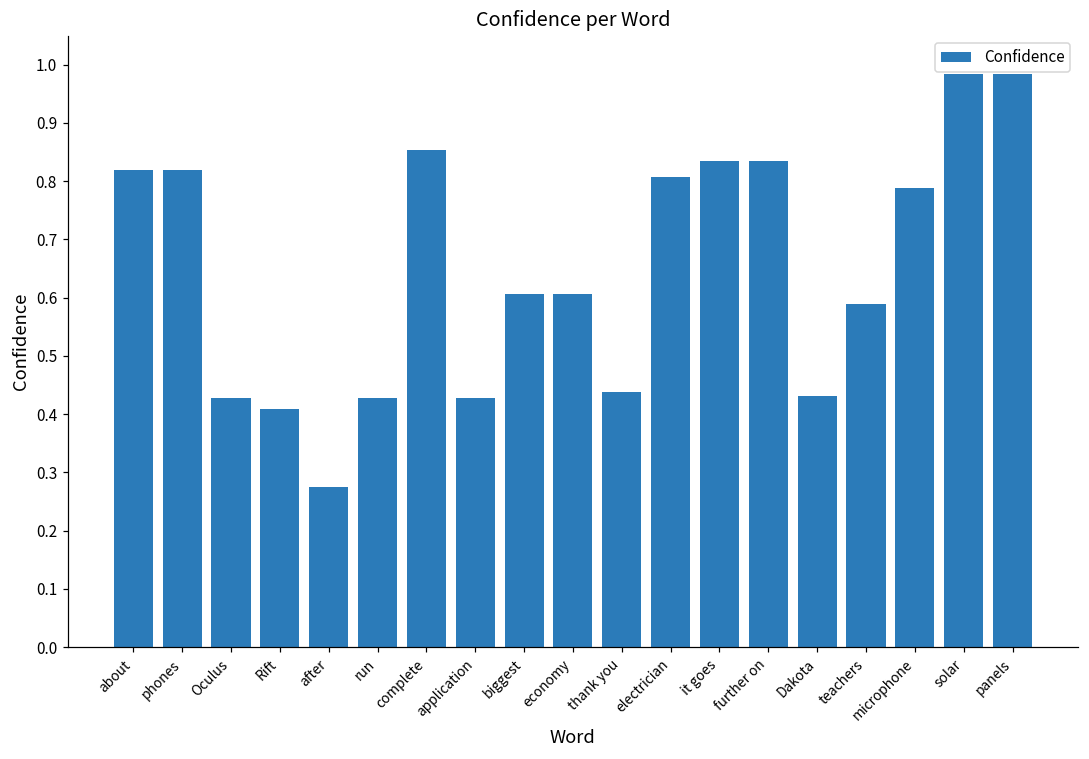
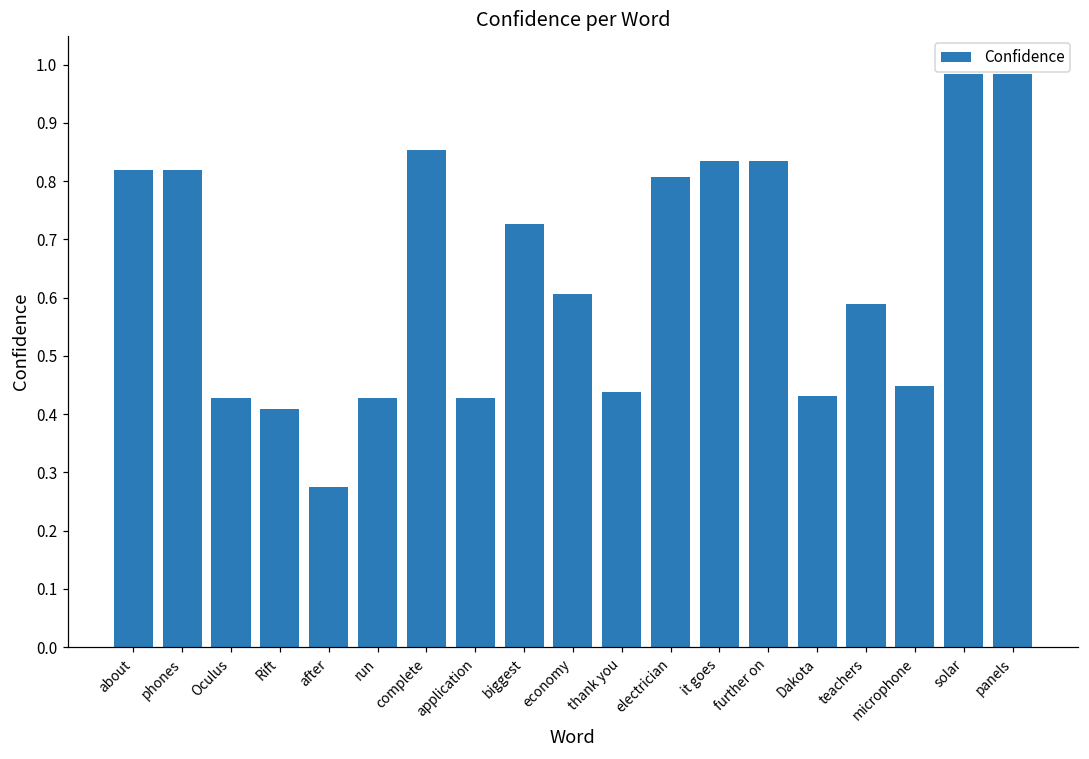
  {
    "about": 0.82,
    "phones": 0.82,
    "Oculus": 0.43,
    "Rift": 0.41,
    "after": 0.28,
    "run": 0.43,
    "complete": 0.85,
    "application": 0.43,
-   "biggest": 0.61,
+   "biggest": 0.73,
    "economy": 0.61,
    "thank you": 0.44,
    "electrician": 0.81,
    "it goes": 0.83,
    "further on": 0.83,
    "Dakota": 0.43,
    "teachers": 0.59,
-   "microphone": 0.79,
+   "microphone": 0.45,
    "solar": 0.98,
    "panels": 0.98
  }
